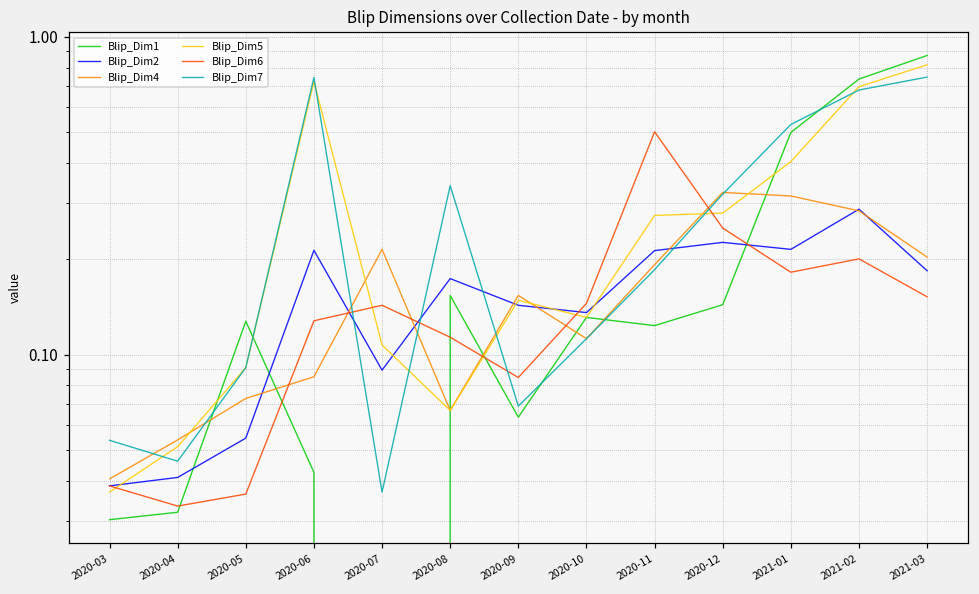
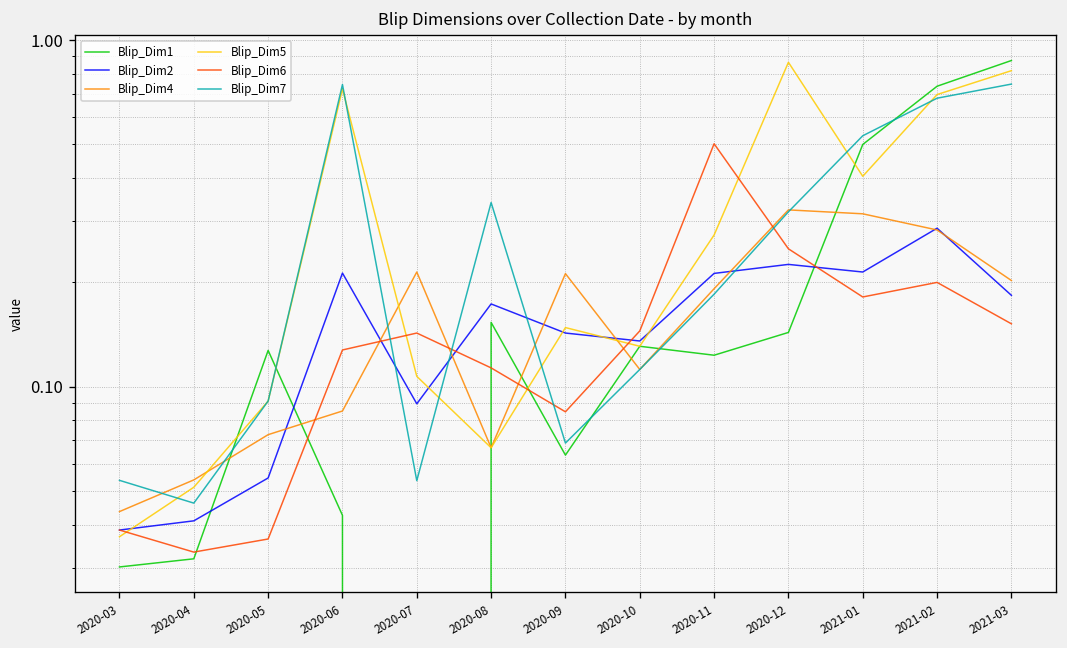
  {
    "Blip_Dim1": {
      "2020-03": 0.030,
      "2020-04": 0.032,
      "2020-05": 0.13,
      "2020-06": 0.043,
      "2020-08": 0.15,
      "2020-09": 0.063,
      "2020-11": 0.123,
      "2020-12": 0.14,
      "2021-01": 0.50,
      "2021-02": 0.74,
      "2021-03": 0.87
    },
    "Blip_Dim2": {
      "2020-04": 0.041,
      "2020-05": 0.055,
      "2020-06": 0.21,
      "2020-07": 0.089,
      "2020-08": 0.17,
      "2020-09": 0.14,
      "2020-10": 0.14,
      "2020-11": 0.21,
      "2020-12": 0.23,
      "2021-01": 0.21,
      "2021-03": 0.18
    },
    "Blip_Dim4": {
-     "2020-03": 0.041,
+     "2020-03": 0.044,
      "2020-04": 0.054,
      "2020-05": 0.073,
      "2020-06": 0.085,
      "2020-07": 0.21,
-     "2020-09": 0.15,
+     "2020-09": 0.21,
      "2020-11": 0.19,
      "2021-01": 0.32,
      "2021-03": 0.20
    },
    "Blip_Dim5": {
      "2020-03": 0.037,
      "2020-04": 0.051,
      "2020-06": 0.72,
      "2020-07": 0.107,
      "2020-09": 0.15,
      "2020-11": 0.27,
-     "2020-12": 0.28,
+     "2020-12": 0.86,
      "2021-01": 0.40,
      "2021-02": 0.70,
      "2021-03": 0.82
    },
    "Blip_Dim6": {
      "2020-04": 0.033,
      "2020-05": 0.036,
      "2020-06": 0.13,
      "2020-07": 0.14,
      "2020-08": 0.113,
      "2020-09": 0.085,
      "2020-10": 0.14,
      "2020-11": 0.50,
      "2020-12": 0.25,
      "2021-01": 0.18,
      "2021-02": 0.20,
      "2021-03": 0.15
    },
    "Blip_Dim7": {
      "2020-03": 0.054,
      "2020-04": 0.046,
      "2020-06": 0.74,
-     "2020-07": 0.037,
+     "2020-07": 0.054,
      "2020-08": 0.34,
      "2020-09": 0.069,
      "2020-11": 0.18,
      "2021-01": 0.53,
      "2021-02": 0.68,
      "2021-03": 0.75
    }
  }
